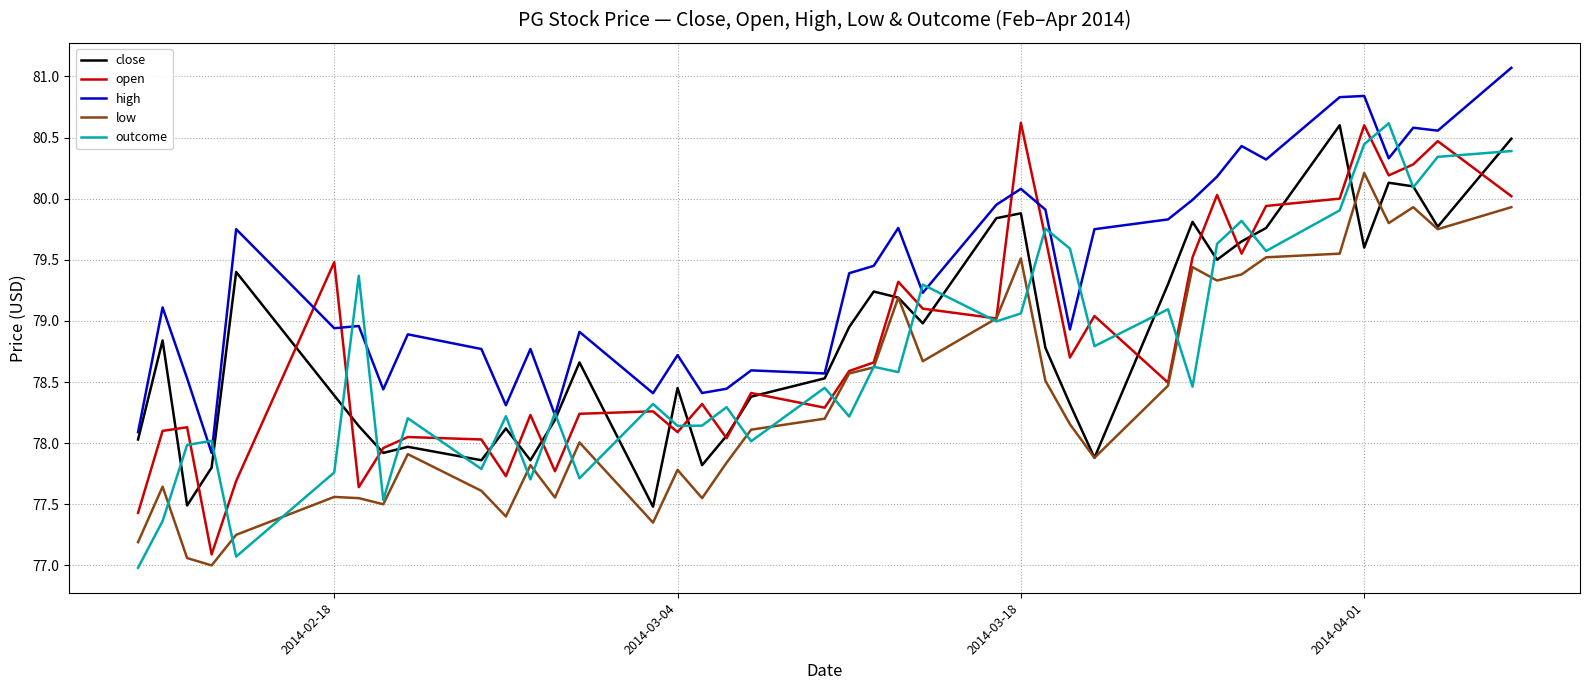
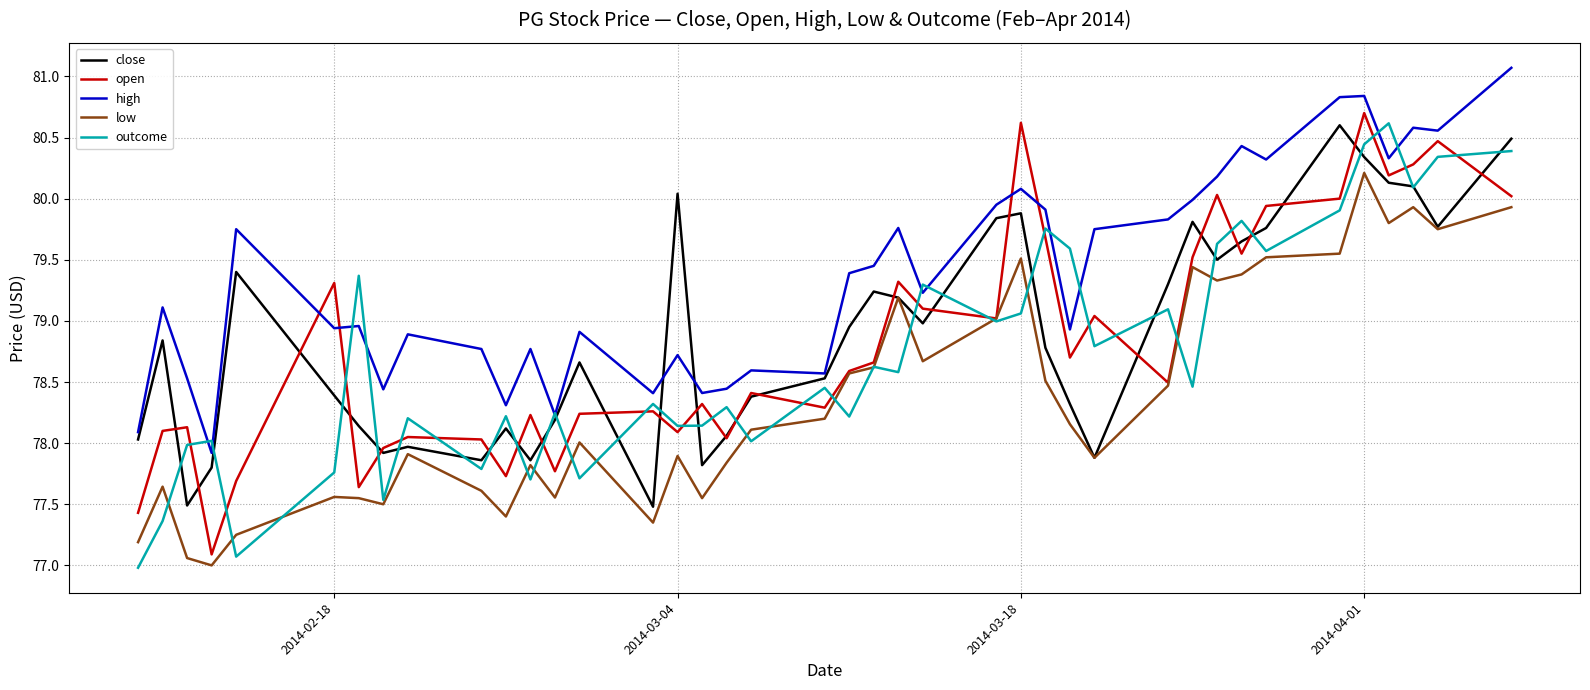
  {
    "close": {
      "2014-02-18": 78.39,
-     "2014-03-04": 78.45,
+     "2014-03-04": 80.04,
      "2014-03-18": 79.88,
-     "2014-04-01": 79.60
+     "2014-04-01": 80.34
    },
    "open": {
-     "2014-02-18": 79.48,
+     "2014-02-18": 79.31,
      "2014-03-04": 78.09,
      "2014-03-18": 80.62,
-     "2014-04-01": 80.6
+     "2014-04-01": 80.7
    },
    "high": {
      "2014-02-18": 78.94,
      "2014-03-04": 78.72,
      "2014-03-18": 80.08,
      "2014-04-01": 80.84
    },
    "low": {
      "2014-02-18": 77.56,
-     "2014-03-04": 77.78,
+     "2014-03-04": 77.90,
      "2014-03-18": 79.51,
      "2014-04-01": 80.21
    },
    "outcome": {
      "2014-02-18": 77.76,
      "2014-03-04": 78.14,
      "2014-03-18": 79.06,
      "2014-04-01": 80.44
    }
  }
